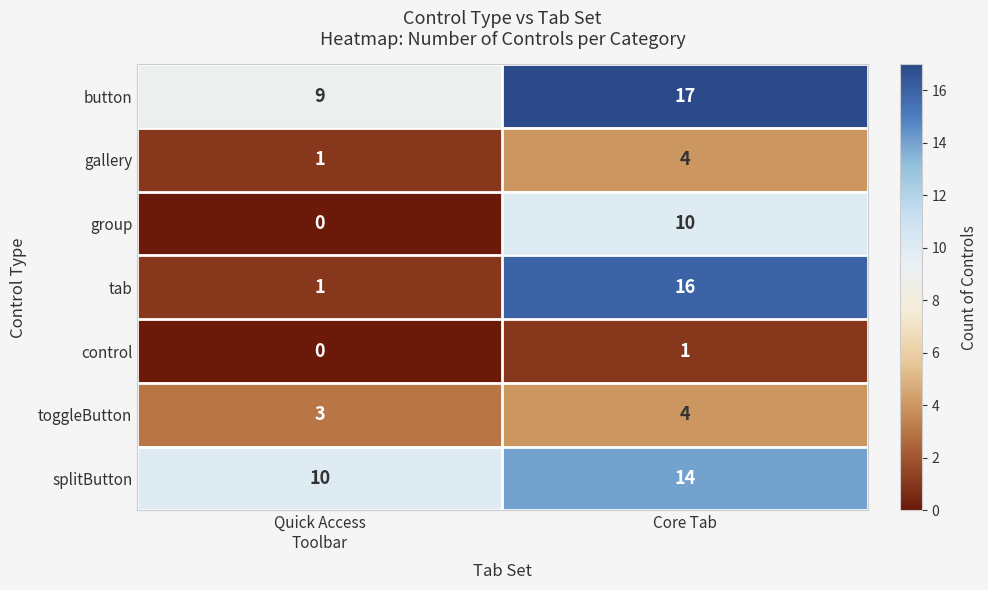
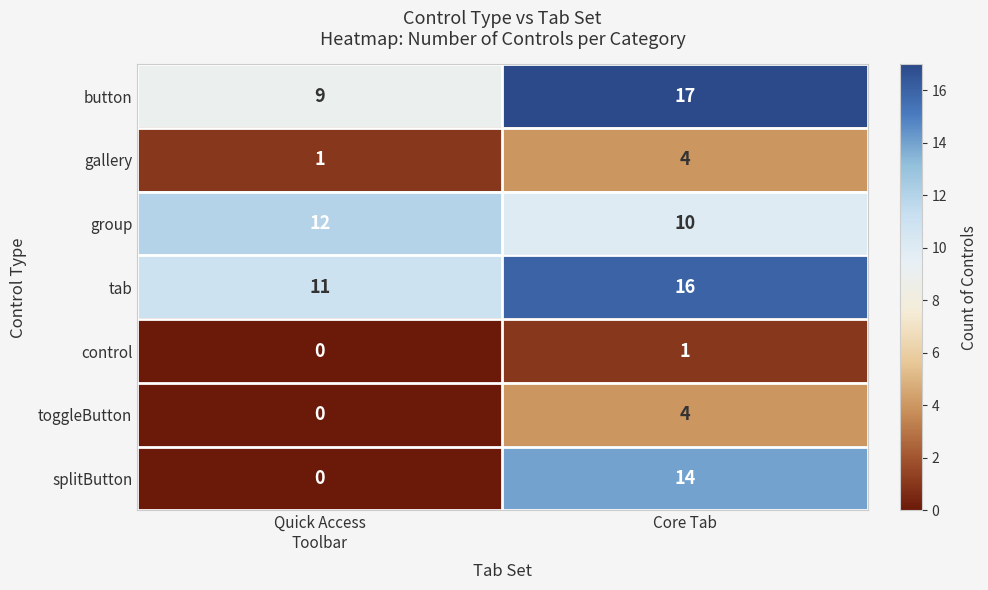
  {
    "button": {
      "Quick Access Toolbar": 9,
      "Core Tab": 17
    },
    "gallery": {
      "Quick Access Toolbar": 1,
      "Core Tab": 4
    },
    "group": {
-     "Quick Access Toolbar": 0,
+     "Quick Access Toolbar": 12,
      "Core Tab": 10
    },
    "tab": {
-     "Quick Access Toolbar": 1,
+     "Quick Access Toolbar": 11,
      "Core Tab": 16
    },
    "control": {
      "Quick Access Toolbar": 0,
      "Core Tab": 1
    },
    "toggleButton": {
-     "Quick Access Toolbar": 3,
+     "Quick Access Toolbar": 0,
      "Core Tab": 4
    },
    "splitButton": {
-     "Quick Access Toolbar": 10,
+     "Quick Access Toolbar": 0,
      "Core Tab": 14
    }
  }
